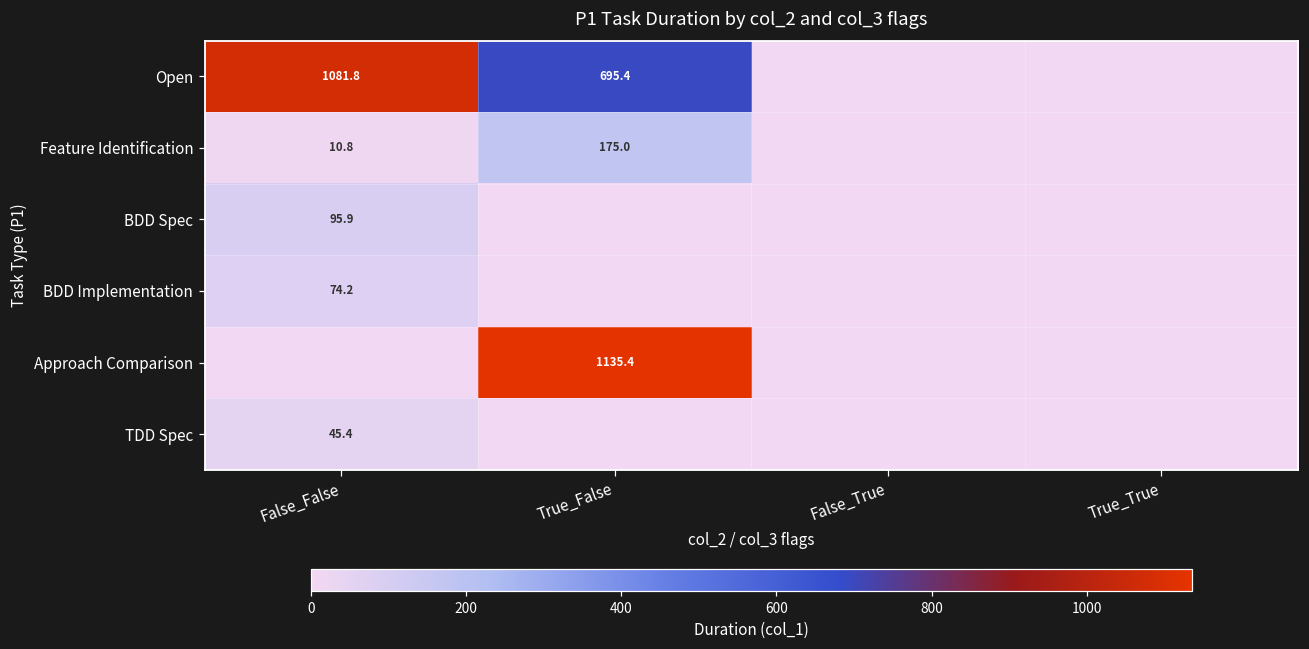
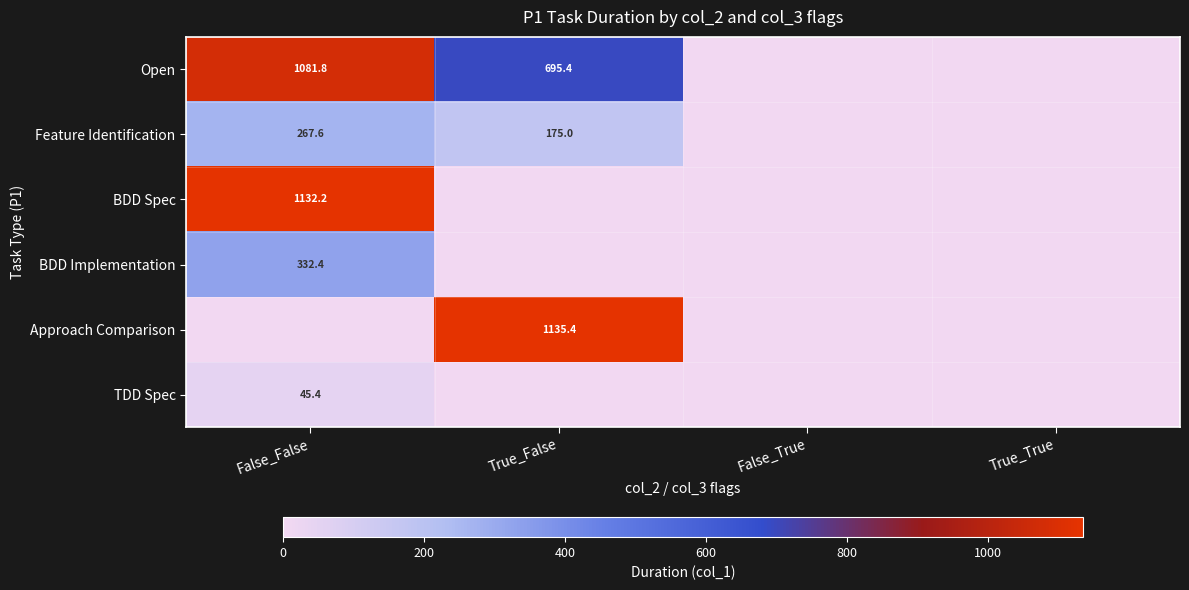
  {
    "Open": {
      "False_False": 1081.8,
      "True_False": 695.4
    },
    "Feature Identification": {
-     "False_False": 10.8,
+     "False_False": 267.6,
      "True_False": 175.0
    },
    "BDD Spec": {
-     "False_False": 95.9
+     "False_False": 1132.2
    },
    "BDD Implementation": {
-     "False_False": 74.2
+     "False_False": 332.4
    },
    "Approach Comparison": {
      "True_False": 1135.4
    },
    "TDD Spec": {
      "False_False": 45.4
    }
  }
